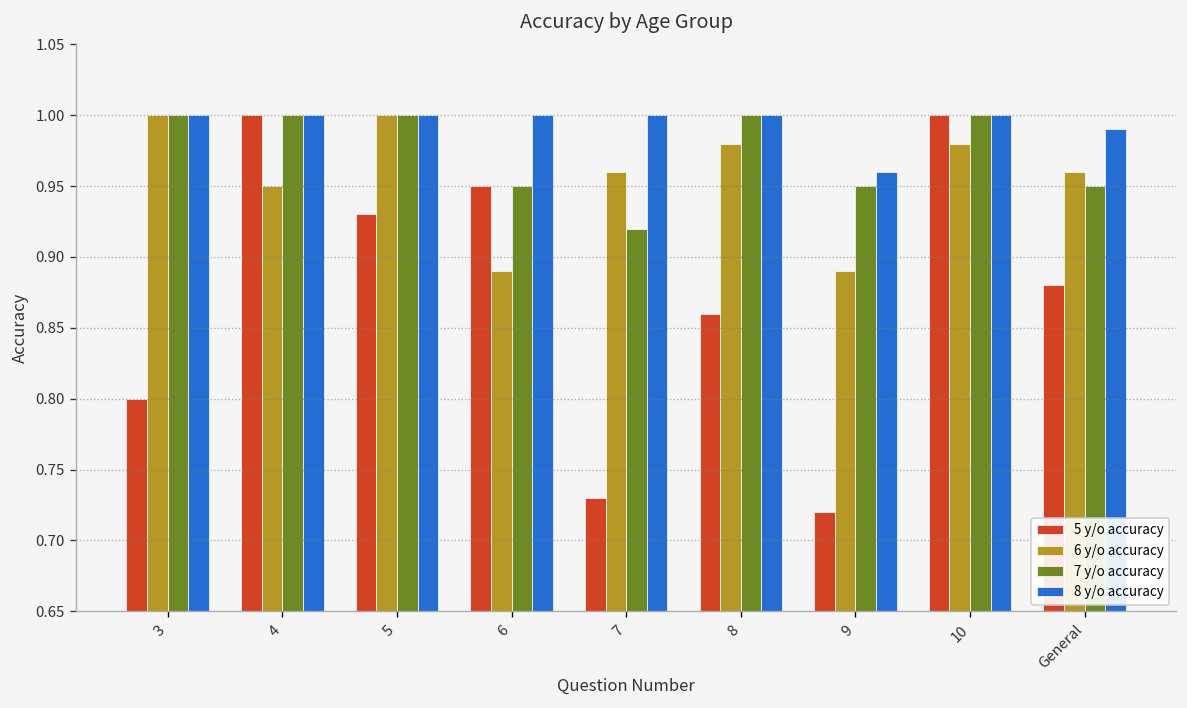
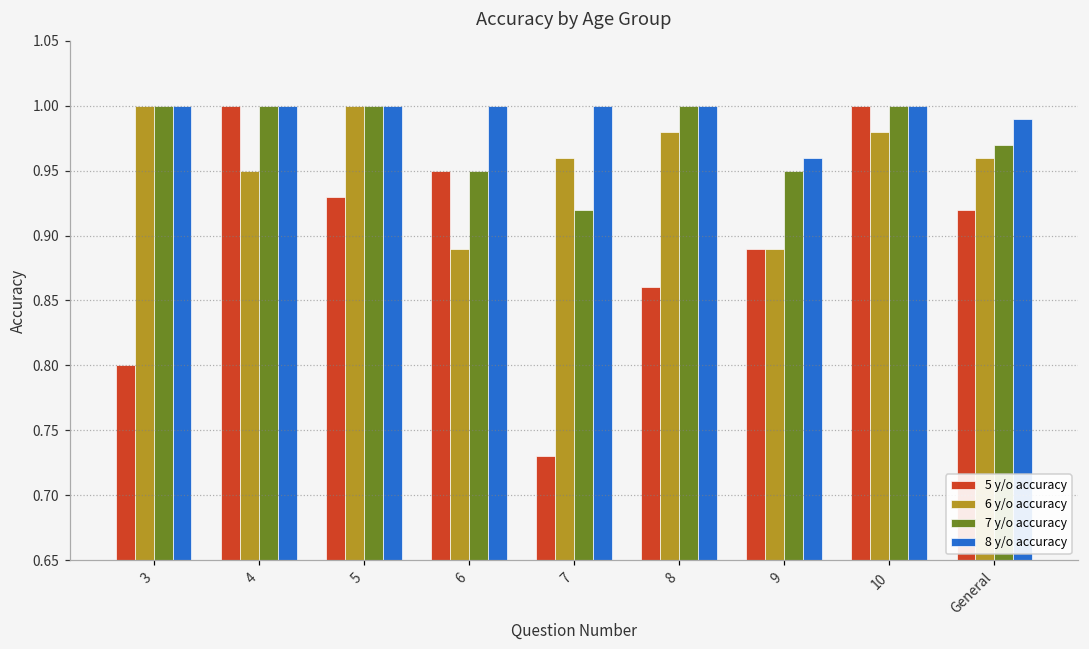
  {
    "5 y/o accuracy": {
      "3": 0.80,
      "4": 1.00,
      "5": 0.93,
      "6": 0.95,
      "7": 0.73,
      "8": 0.86,
-     "9": 0.72,
+     "9": 0.89,
      "10": 1.00,
-     "General": 0.88
+     "General": 0.92
    },
    "6 y/o accuracy": {
      "3": 1.00,
      "4": 0.95,
      "5": 1.00,
      "6": 0.89,
      "7": 0.96,
      "8": 0.98,
      "9": 0.89,
      "10": 0.98,
      "General": 0.96
    },
    "7 y/o accuracy": {
      "3": 1.00,
      "4": 1.00,
      "5": 1.00,
      "6": 0.95,
      "7": 0.92,
      "8": 1.00,
      "9": 0.95,
      "10": 1.00,
-     "General": 0.95
+     "General": 0.97
    },
    "8 y/o accuracy": {
      "3": 1.00,
      "4": 1.00,
      "5": 1.00,
      "6": 1.00,
      "7": 1.00,
      "8": 1.00,
      "9": 0.96,
      "10": 1.00,
      "General": 0.99
    }
  }
